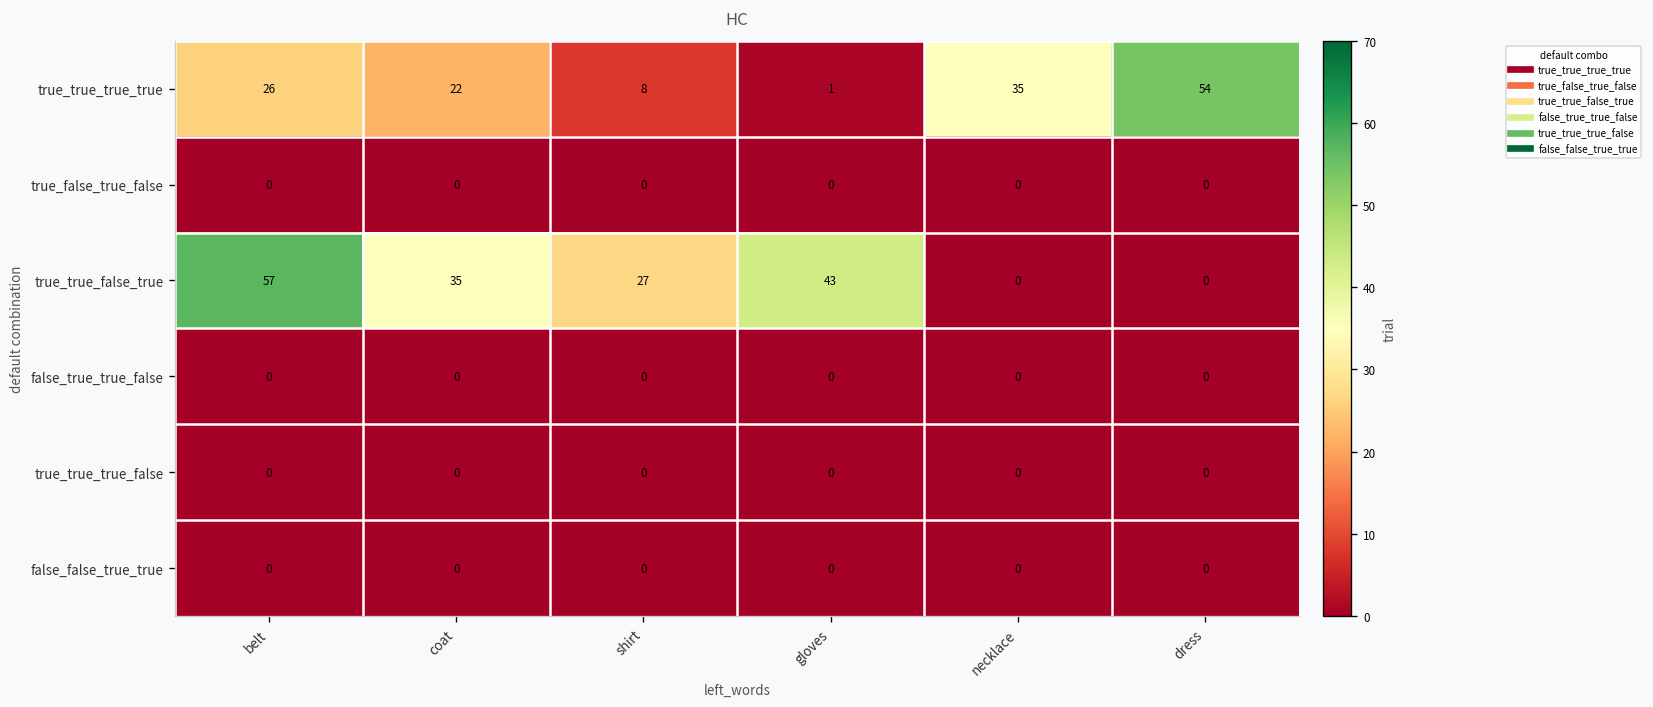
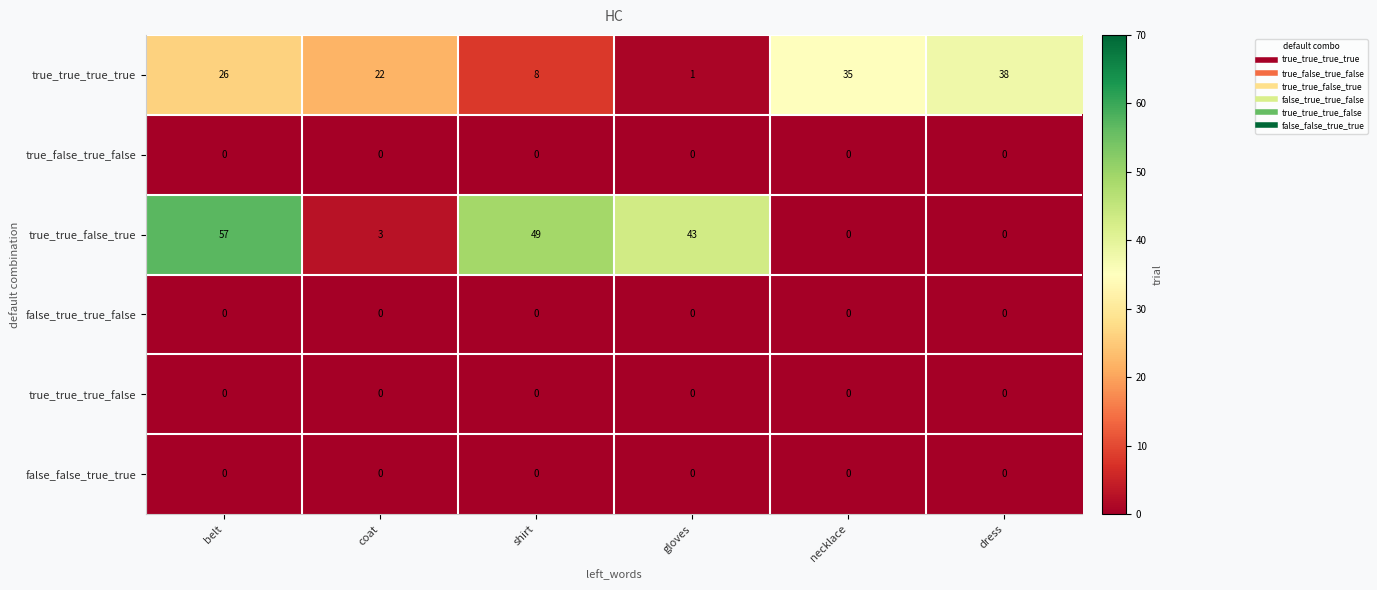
  {
    "true_true_true_true": {
      "belt": 26,
      "coat": 22,
      "shirt": 8,
      "gloves": 1,
      "necklace": 35,
-     "dress": 54
+     "dress": 38
    },
    "true_false_true_false": {
      "belt": 0,
      "coat": 0,
      "shirt": 0,
      "gloves": 0,
      "necklace": 0,
      "dress": 0
    },
    "true_true_false_true": {
      "belt": 57,
-     "coat": 35,
-     "shirt": 27,
+     "coat": 3,
+     "shirt": 49,
      "gloves": 43,
      "necklace": 0,
      "dress": 0
    },
    "false_true_true_false": {
      "belt": 0,
      "coat": 0,
      "shirt": 0,
      "gloves": 0,
      "necklace": 0,
      "dress": 0
    },
    "true_true_true_false": {
      "belt": 0,
      "coat": 0,
      "shirt": 0,
      "gloves": 0,
      "necklace": 0,
      "dress": 0
    },
    "false_false_true_true": {
      "belt": 0,
      "coat": 0,
      "shirt": 0,
      "gloves": 0,
      "necklace": 0,
      "dress": 0
    }
  }
